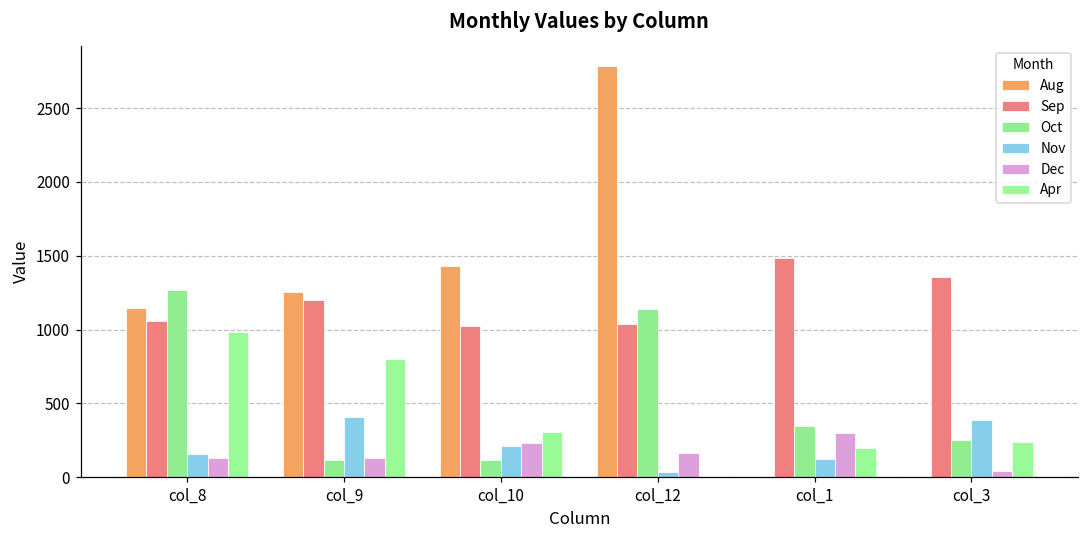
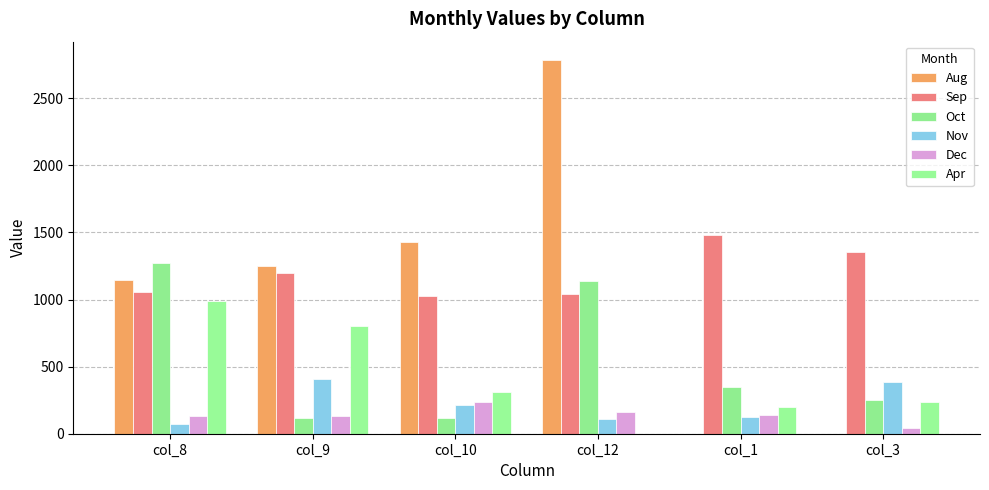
  {
    "Nov": {
-     "col_8": 160,
+     "col_8": 80,
      "col_9": 410,
      "col_10": 210,
-     "col_12": 40,
+     "col_12": 110,
      "col_1": 120,
      "col_3": 390
    },
    "Dec": {
      "col_8": 130,
      "col_9": 130,
      "col_10": 230,
      "col_12": 160,
-     "col_1": 300,
+     "col_1": 140,
      "col_3": 40
    }
  }
